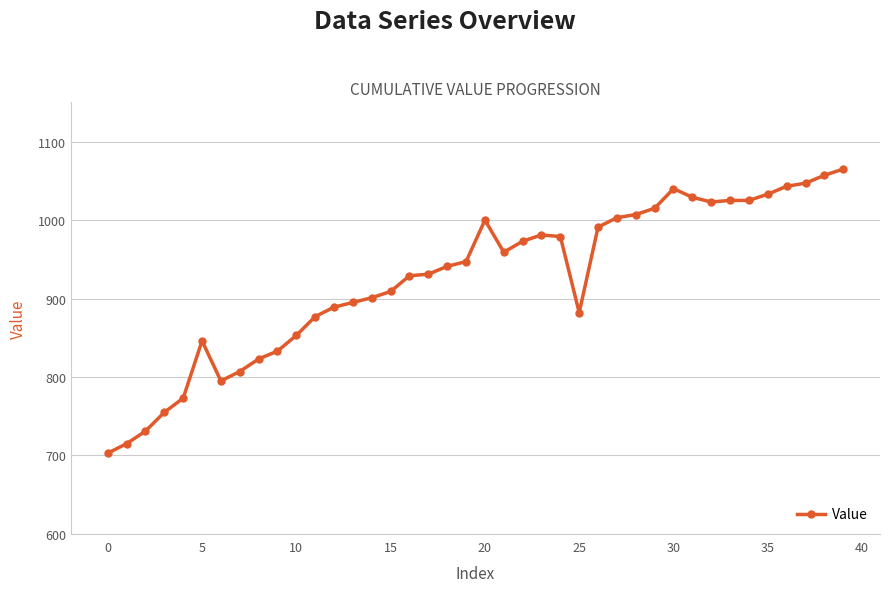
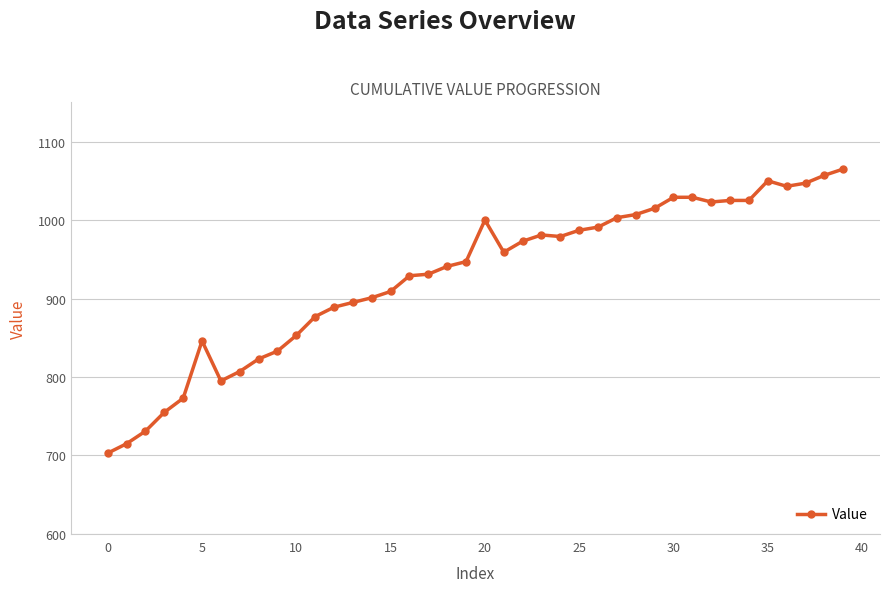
  {
    "0": 700,
    "5": 850,
    "10": 850,
    "15": 910,
    "20": 1000,
-   "25": 880,
-   "30": 1040,
-   "35": 1030
+   "25": 990,
+   "30": 1030,
+   "35": 1050
  }
